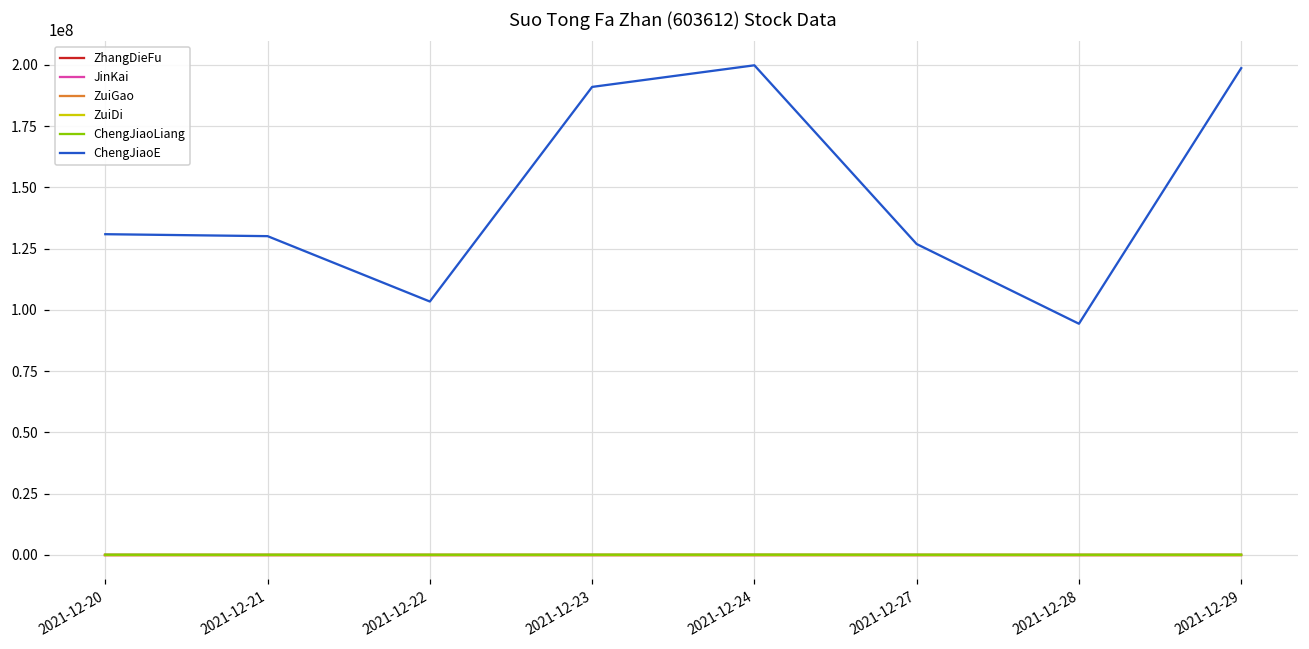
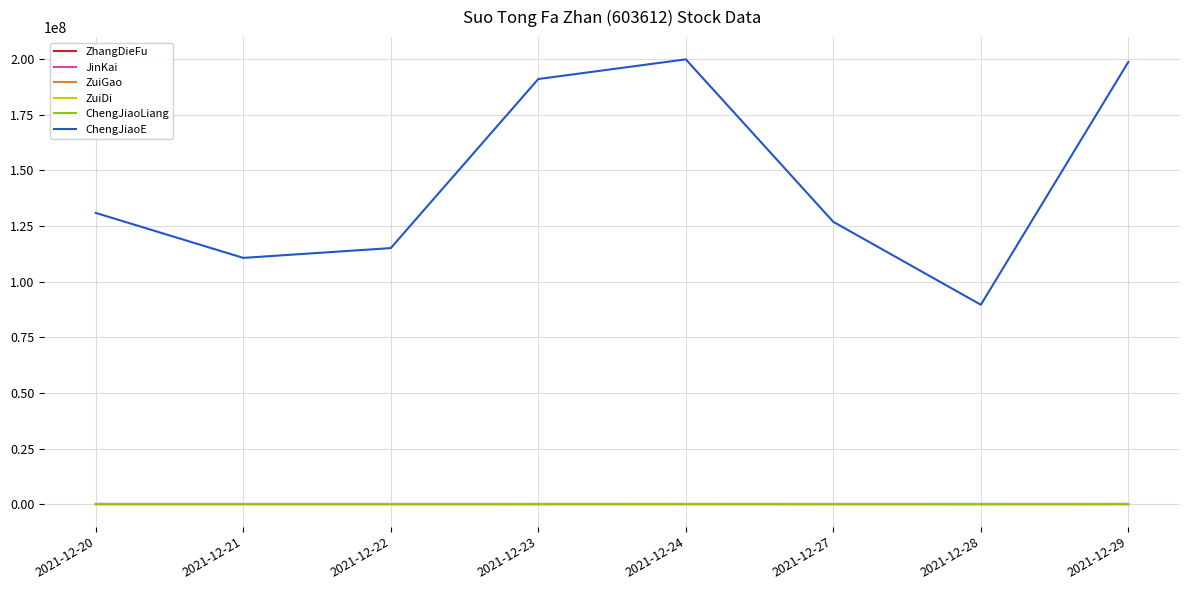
  {
    "ChengJiaoLiang": {
      "2021-12-20": 0,
      "2021-12-21": 0,
      "2021-12-22": 0,
      "2021-12-23": 0,
      "2021-12-24": 0,
      "2021-12-27": 0,
      "2021-12-28": 0,
      "2021-12-29": 0
    },
    "ChengJiaoE": {
      "2021-12-20": 131000000,
-     "2021-12-21": 130000000,
-     "2021-12-22": 103000000,
+     "2021-12-21": 111000000,
+     "2021-12-22": 115000000,
      "2021-12-23": 191000000,
      "2021-12-24": 200000000,
      "2021-12-27": 127000000,
-     "2021-12-28": 94000000,
+     "2021-12-28": 90000000,
      "2021-12-29": 199000000
    }
  }
